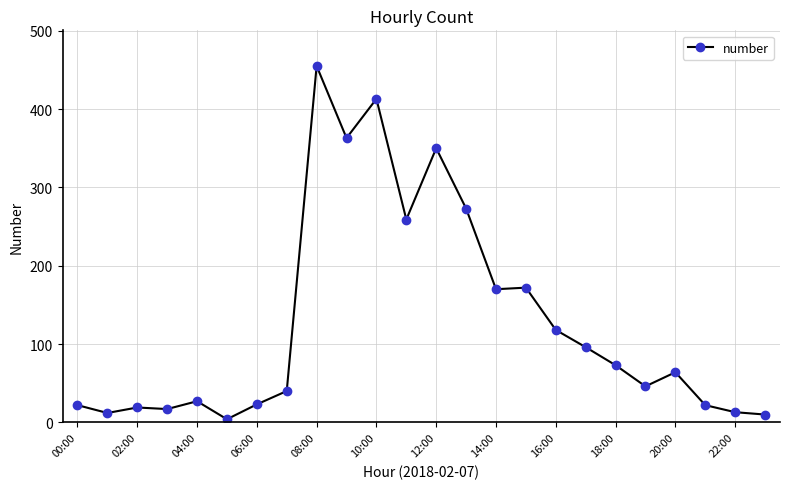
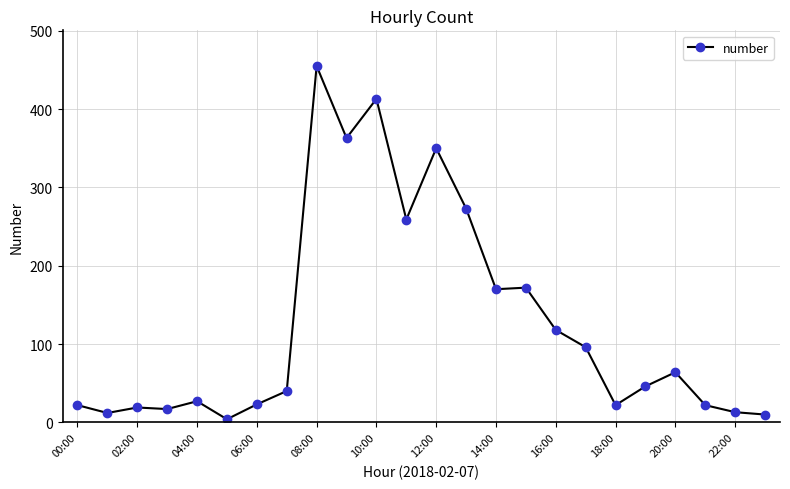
  {
    "00:00": 20,
    "02:00": 20,
    "04:00": 30,
    "06:00": 20,
    "08:00": 460,
    "10:00": 410,
    "12:00": 350,
    "14:00": 170,
    "16:00": 120,
-   "18:00": 70,
+   "18:00": 20,
    "20:00": 60,
    "22:00": 10
  }
